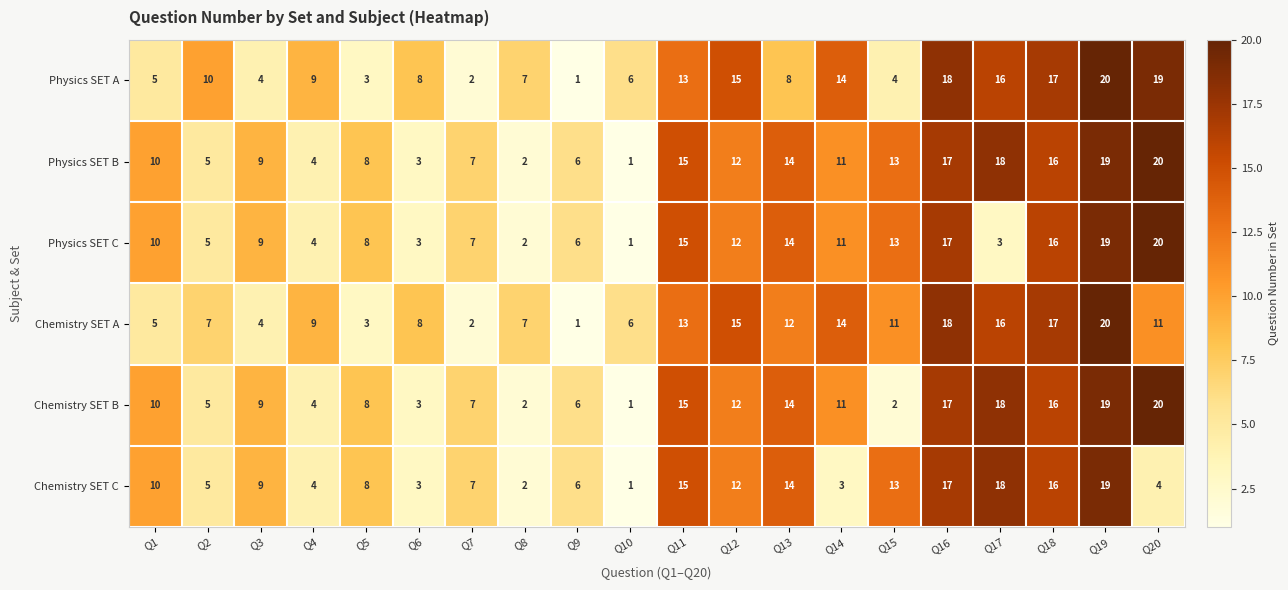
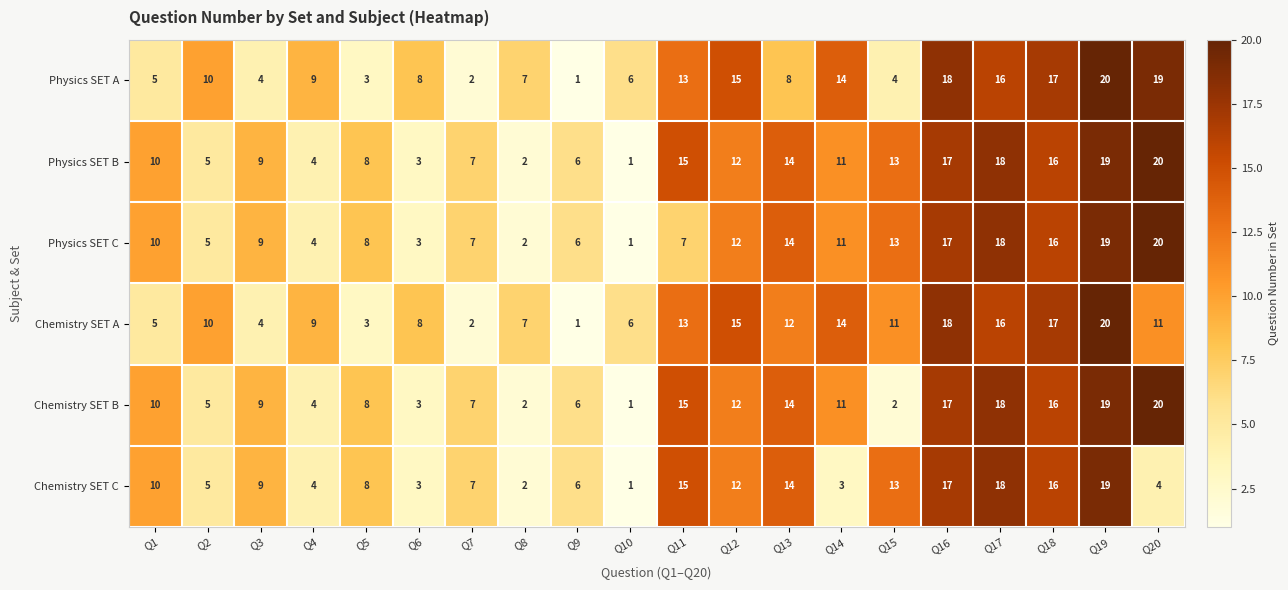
  {
    "Physics SET A": {
      "Q1": 5,
      "Q2": 10,
      "Q3": 4,
      "Q4": 9,
      "Q5": 3,
      "Q6": 8,
      "Q7": 2,
      "Q8": 7,
      "Q9": 1,
      "Q10": 6,
      "Q11": 13,
      "Q12": 15,
      "Q13": 8,
      "Q14": 14,
      "Q15": 4,
      "Q16": 18,
      "Q17": 16,
      "Q18": 17,
      "Q19": 20,
      "Q20": 19
    },
    "Physics SET B": {
      "Q1": 10,
      "Q2": 5,
      "Q3": 9,
      "Q4": 4,
      "Q5": 8,
      "Q6": 3,
      "Q7": 7,
      "Q8": 2,
      "Q9": 6,
      "Q10": 1,
      "Q11": 15,
      "Q12": 12,
      "Q13": 14,
      "Q14": 11,
      "Q15": 13,
      "Q16": 17,
      "Q17": 18,
      "Q18": 16,
      "Q19": 19,
      "Q20": 20
    },
    "Physics SET C": {
      "Q1": 10,
      "Q2": 5,
      "Q3": 9,
      "Q4": 4,
      "Q5": 8,
      "Q6": 3,
      "Q7": 7,
      "Q8": 2,
      "Q9": 6,
      "Q10": 1,
-     "Q11": 15,
+     "Q11": 7,
      "Q12": 12,
      "Q13": 14,
      "Q14": 11,
      "Q15": 13,
      "Q16": 17,
-     "Q17": 3,
+     "Q17": 18,
      "Q18": 16,
      "Q19": 19,
      "Q20": 20
    },
    "Chemistry SET A": {
      "Q1": 5,
-     "Q2": 7,
+     "Q2": 10,
      "Q3": 4,
      "Q4": 9,
      "Q5": 3,
      "Q6": 8,
      "Q7": 2,
      "Q8": 7,
      "Q9": 1,
      "Q10": 6,
      "Q11": 13,
      "Q12": 15,
      "Q13": 12,
      "Q14": 14,
      "Q15": 11,
      "Q16": 18,
      "Q17": 16,
      "Q18": 17,
      "Q19": 20,
      "Q20": 11
    },
    "Chemistry SET B": {
      "Q1": 10,
      "Q2": 5,
      "Q3": 9,
      "Q4": 4,
      "Q5": 8,
      "Q6": 3,
      "Q7": 7,
      "Q8": 2,
      "Q9": 6,
      "Q10": 1,
      "Q11": 15,
      "Q12": 12,
      "Q13": 14,
      "Q14": 11,
      "Q15": 2,
      "Q16": 17,
      "Q17": 18,
      "Q18": 16,
      "Q19": 19,
      "Q20": 20
    },
    "Chemistry SET C": {
      "Q1": 10,
      "Q2": 5,
      "Q3": 9,
      "Q4": 4,
      "Q5": 8,
      "Q6": 3,
      "Q7": 7,
      "Q8": 2,
      "Q9": 6,
      "Q10": 1,
      "Q11": 15,
      "Q12": 12,
      "Q13": 14,
      "Q14": 3,
      "Q15": 13,
      "Q16": 17,
      "Q17": 18,
      "Q18": 16,
      "Q19": 19,
      "Q20": 4
    }
  }
